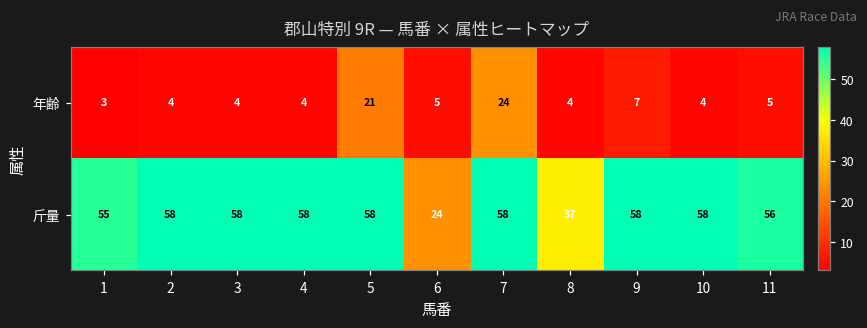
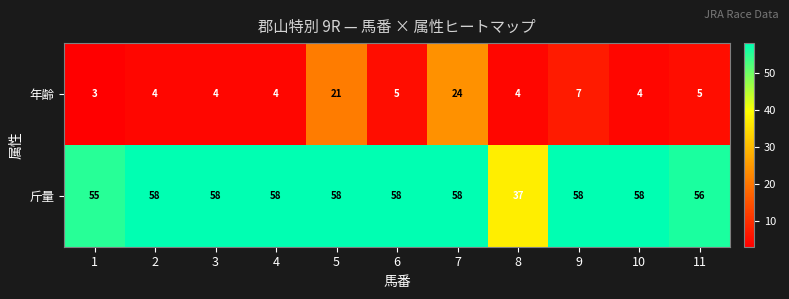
  {
    "年齢": {
      "1": 3,
      "2": 4,
      "3": 4,
      "4": 4,
      "5": 21,
      "6": 5,
      "7": 24,
      "8": 4,
      "9": 7,
      "10": 4,
      "11": 5
    },
    "斤量": {
      "1": 55,
      "2": 58,
      "3": 58,
      "4": 58,
      "5": 58,
-     "6": 24,
+     "6": 58,
      "7": 58,
      "8": 37,
      "9": 58,
      "10": 58,
      "11": 56
    }
  }
